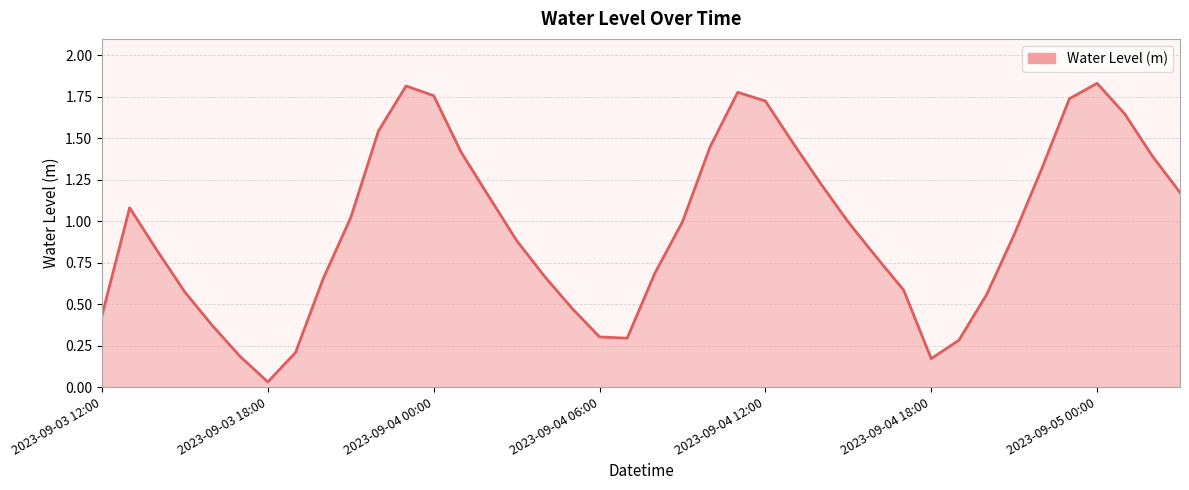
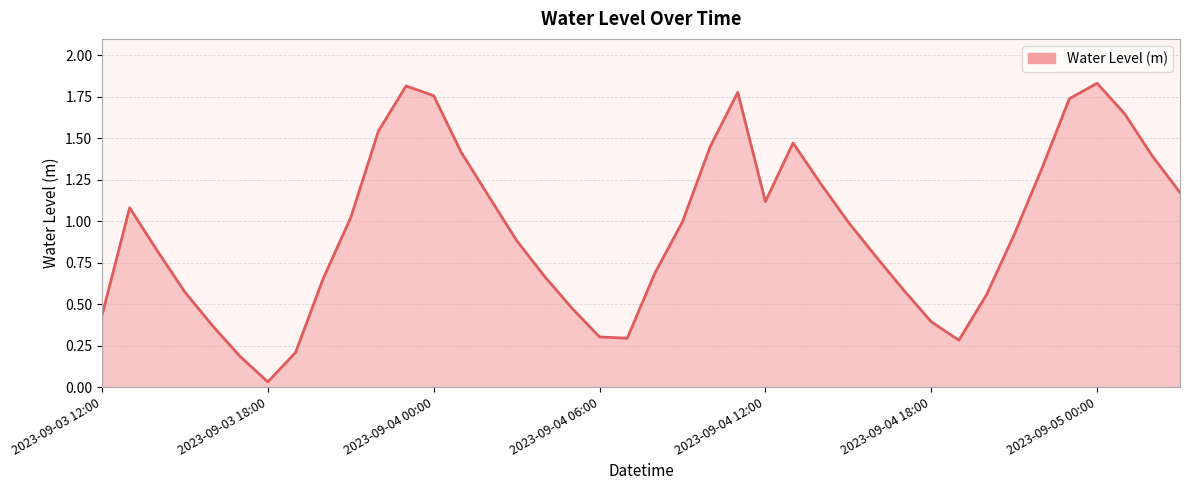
  {
    "2023-09-03 12:00": 0.43,
    "2023-09-03 18:00": 0.03,
    "2023-09-04 00:00": 1.76,
    "2023-09-04 06:00": 0.30,
-   "2023-09-04 12:00": 1.73,
-   "2023-09-04 18:00": 0.17,
+   "2023-09-04 12:00": 1.12,
+   "2023-09-04 18:00": 0.39,
    "2023-09-05 00:00": 1.83
  }
